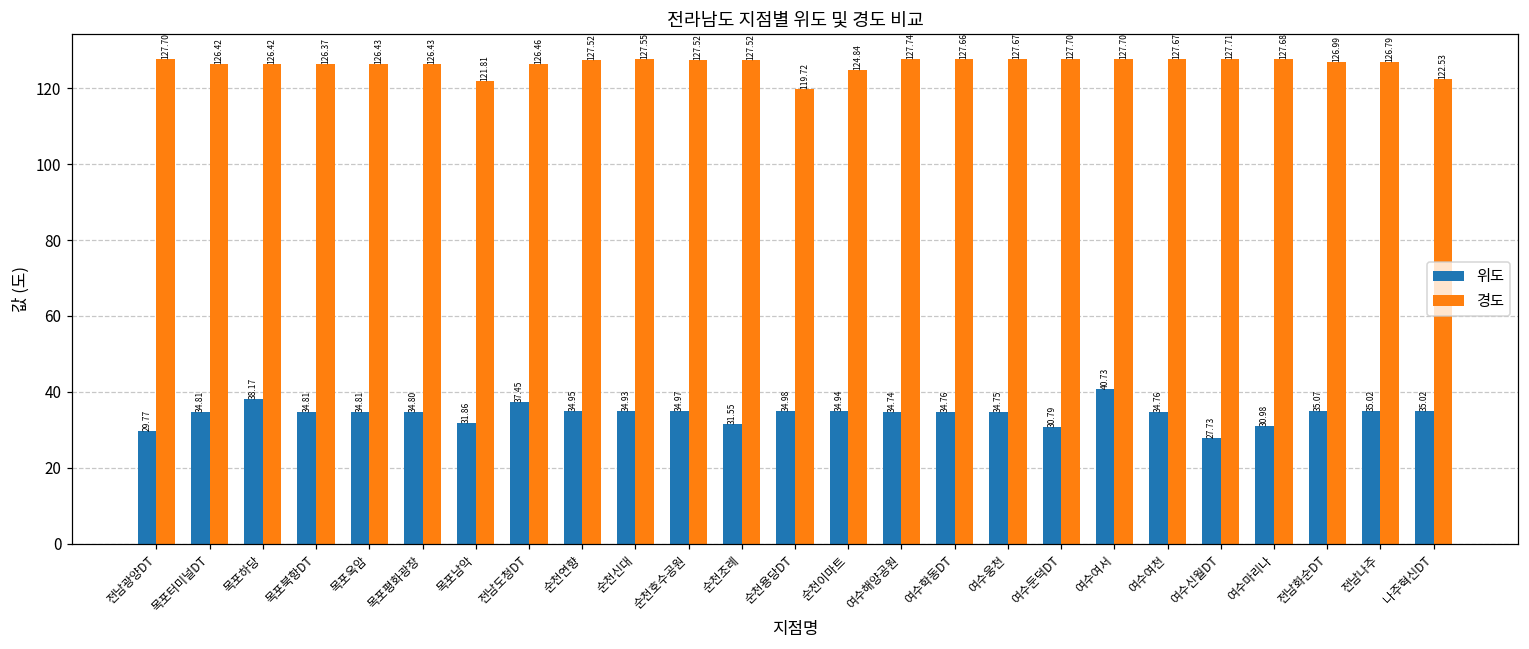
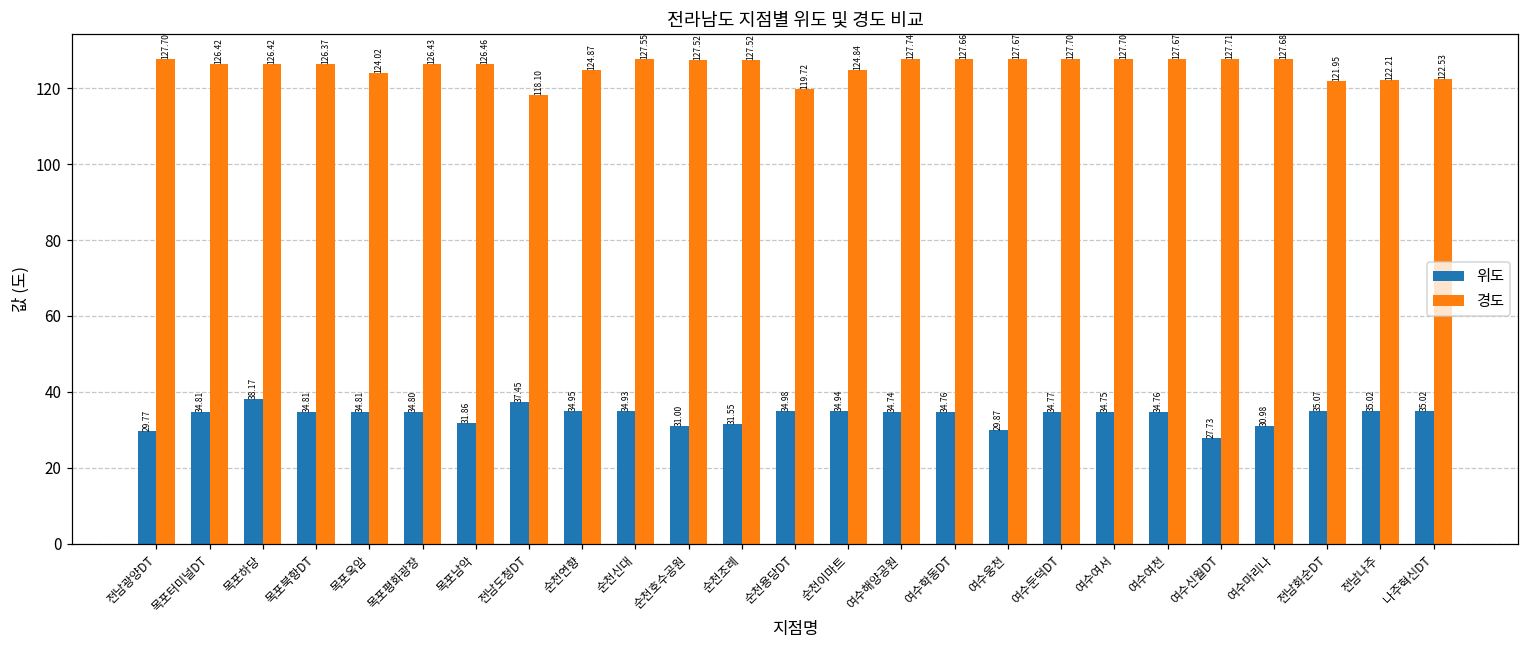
  {
    "위도": {
      "전남광양DT": 29.77,
      "목포터미널DT": 34.81,
      "목포하당": 38.17,
      "목포북항DT": 34.81,
      "목포옥암": 34.81,
      "목포평화광장": 34.80,
      "목포남악": 31.86,
      "전남도청DT": 37.45,
      "순천연향": 34.95,
      "순천신대": 34.93,
-     "순천호수공원": 34.97,
+     "순천호수공원": 31.00,
      "순천조례": 31.55,
      "순천용당DT": 34.98,
      "순천이마트": 34.94,
      "여수해양공원": 34.74,
      "여수학동DT": 34.76,
-     "여수웅천": 34.75,
-     "여수둔덕DT": 30.79,
-     "여수여서": 40.73,
+     "여수웅천": 29.87,
+     "여수둔덕DT": 34.77,
+     "여수여서": 34.75,
      "여수여천": 34.76,
      "여수신월DT": 27.73,
      "여수마리나": 30.98,
      "전남화순DT": 35.07,
      "전남나주": 35.02,
      "나주혁신DT": 35.02
    },
    "경도": {
      "전남광양DT": 127.70,
      "목포터미널DT": 126.42,
      "목포하당": 126.42,
      "목포북항DT": 126.37,
-     "목포옥암": 126.43,
+     "목포옥암": 124.02,
      "목포평화광장": 126.43,
-     "목포남악": 121.81,
-     "전남도청DT": 126.46,
-     "순천연향": 127.52,
+     "목포남악": 126.46,
+     "전남도청DT": 118.10,
+     "순천연향": 124.87,
      "순천신대": 127.55,
      "순천호수공원": 127.52,
      "순천조례": 127.52,
      "순천용당DT": 119.72,
      "순천이마트": 124.84,
      "여수해양공원": 127.74,
      "여수학동DT": 127.66,
      "여수웅천": 127.67,
      "여수둔덕DT": 127.70,
      "여수여서": 127.70,
      "여수여천": 127.67,
      "여수신월DT": 127.71,
      "여수마리나": 127.68,
-     "전남화순DT": 126.99,
-     "전남나주": 126.79,
+     "전남화순DT": 121.95,
+     "전남나주": 122.21,
      "나주혁신DT": 122.53
    }
  }
